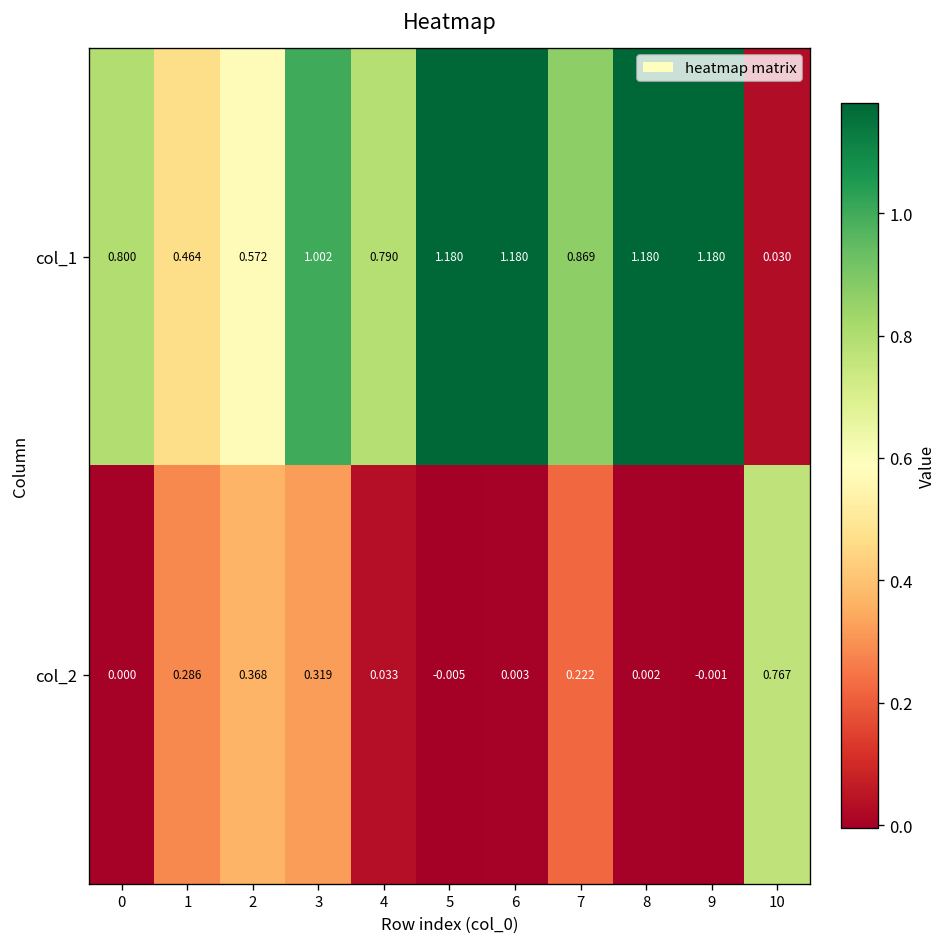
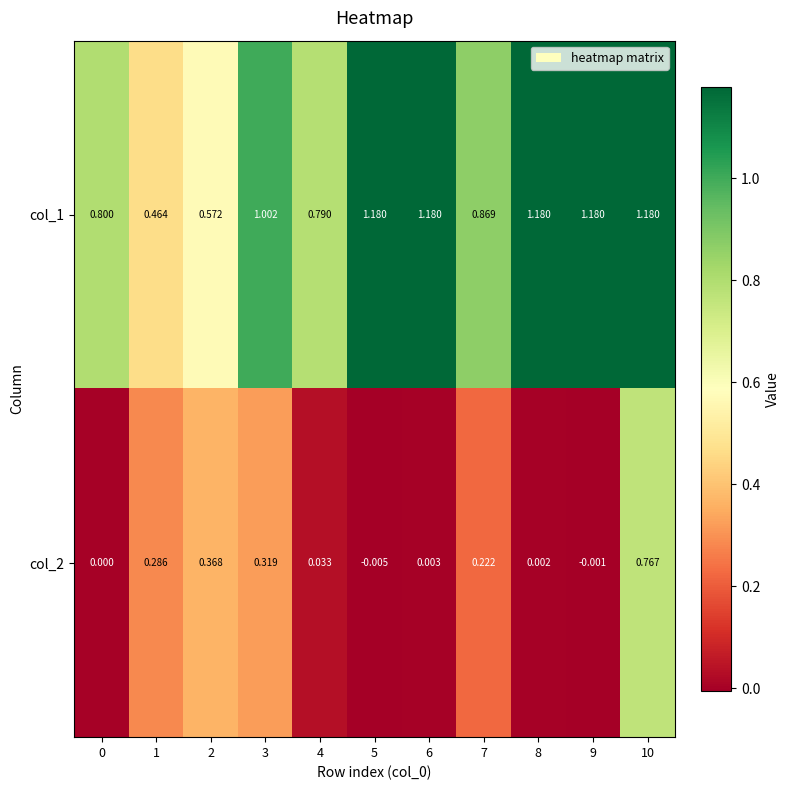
  {
    "col_1": {
      "0": 0.800,
      "1": 0.464,
      "2": 0.572,
      "3": 1.002,
      "4": 0.790,
      "5": 1.180,
      "6": 1.180,
      "7": 0.869,
      "8": 1.180,
      "9": 1.180,
-     "10": 0.030
+     "10": 1.180
    },
    "col_2": {
      "0": 0.000,
      "1": 0.286,
      "2": 0.368,
      "3": 0.319,
      "4": 0.033,
      "5": -0.005,
      "6": 0.003,
      "7": 0.222,
      "8": 0.002,
      "9": -0.001,
      "10": 0.767
    }
  }
